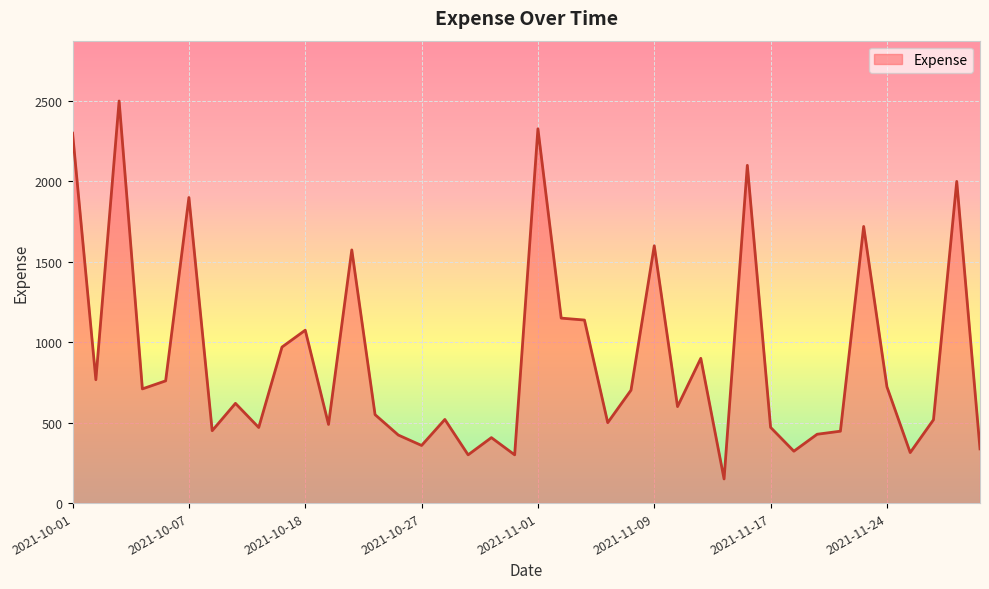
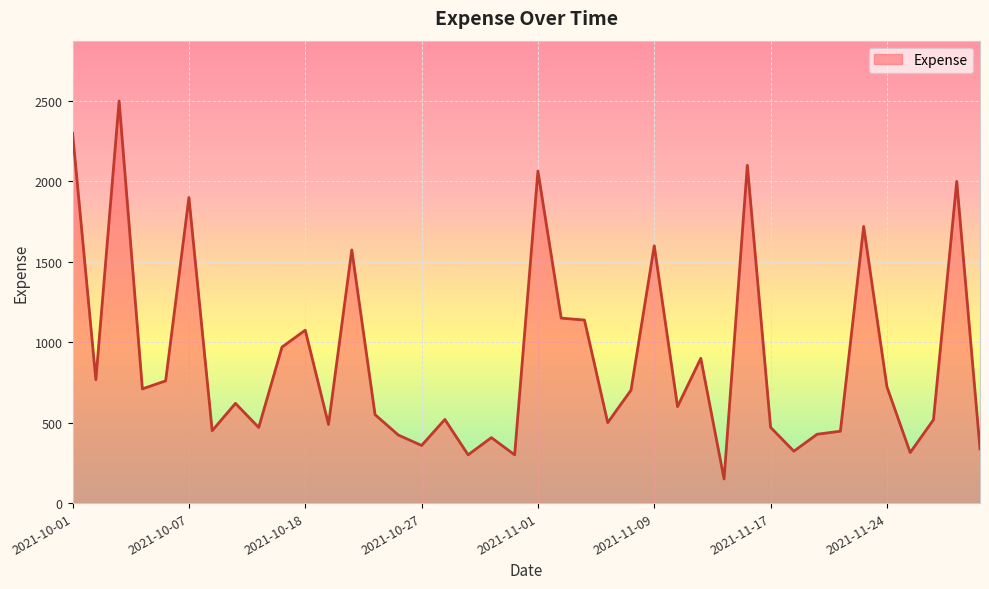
  {
    "2021-10-07": 1900,
-   "2021-11-01": 2330,
+   "2021-11-01": 2060,
    "2021-11-09": 1600,
    "2021-11-24": 720
  }
